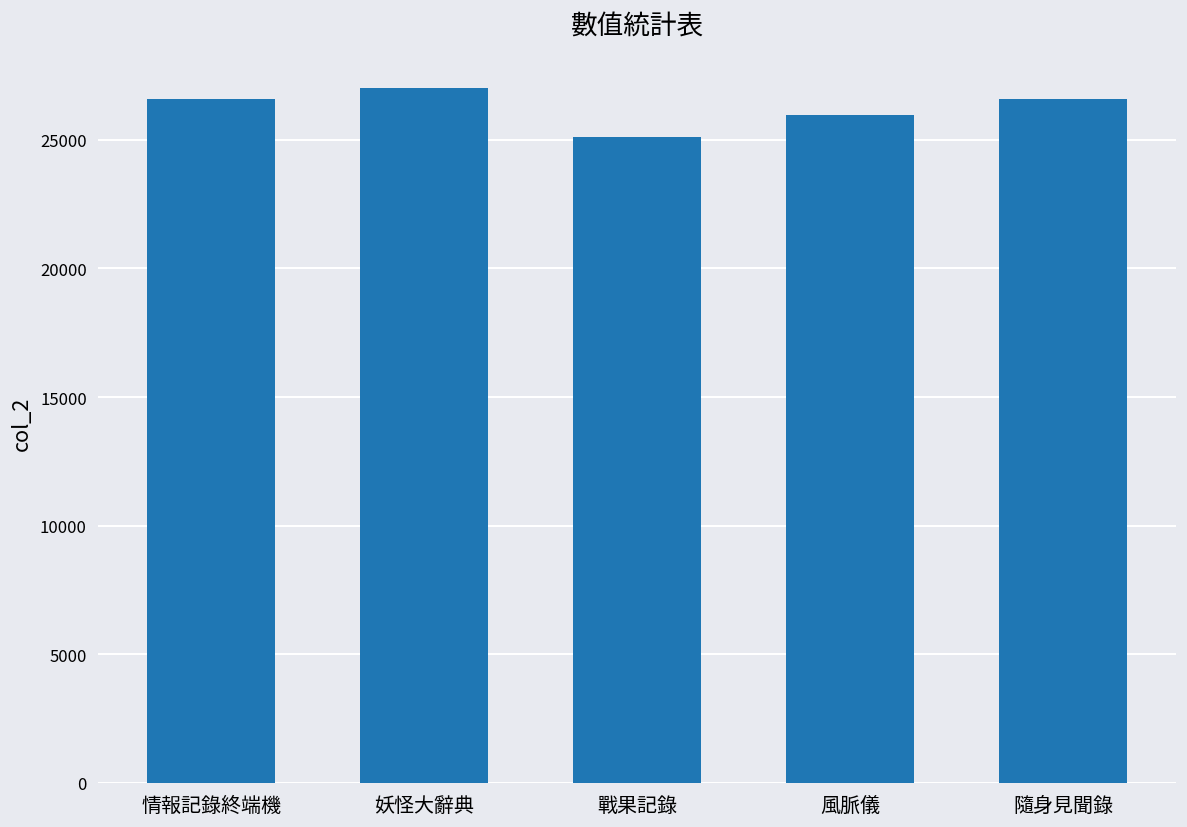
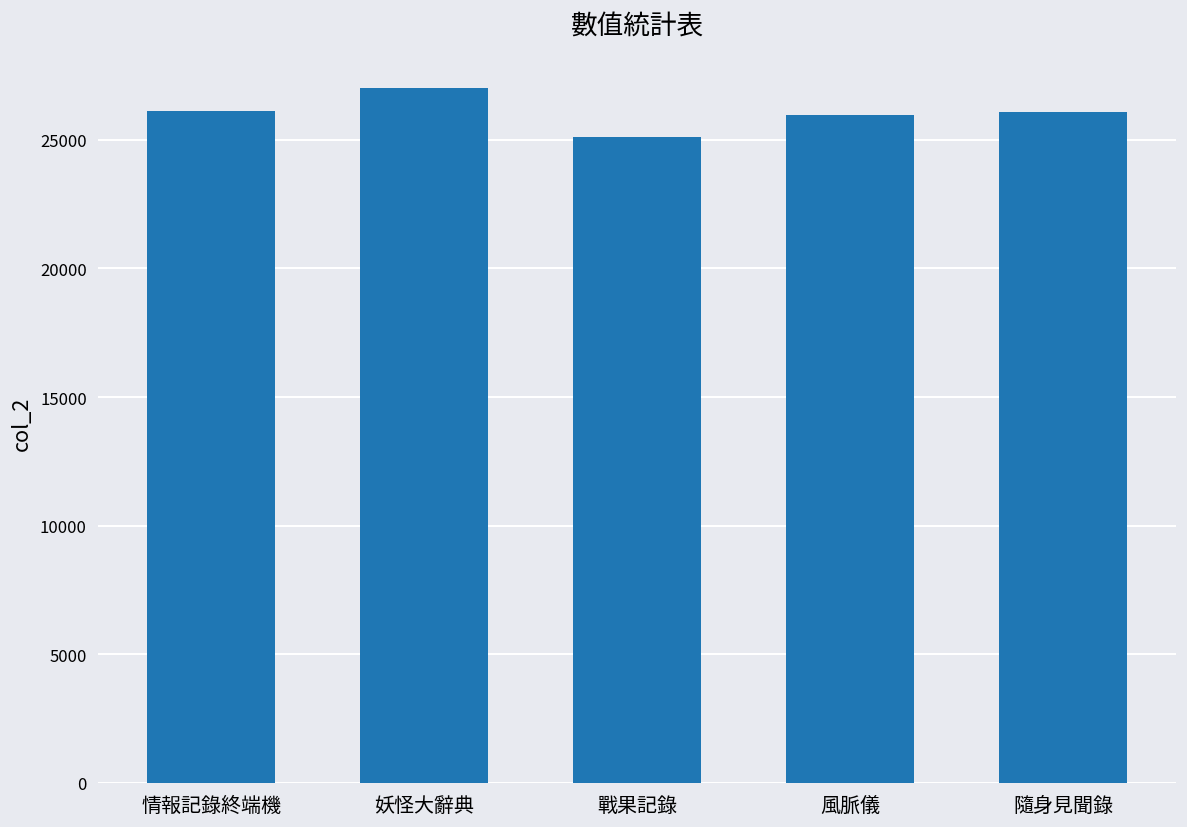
  {
-   "情報記錄終端機": 26600,
+   "情報記錄終端機": 26100,
    "妖怪大辭典": 27000,
    "戰果記錄": 25100,
    "風脈儀": 25900,
-   "隨身見聞錄": 26600
+   "隨身見聞錄": 26100
  }
